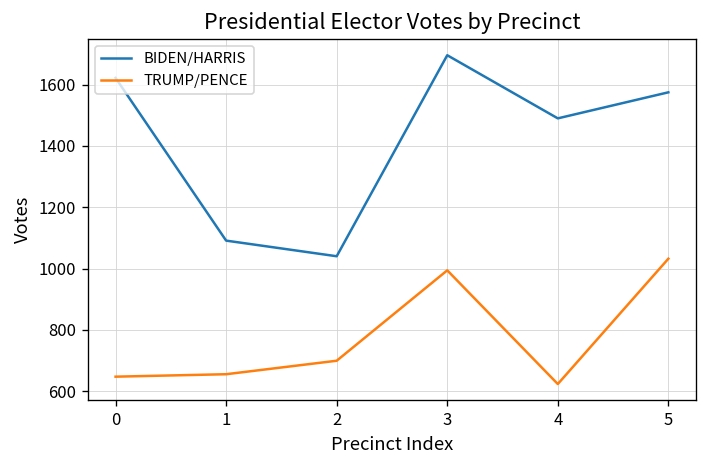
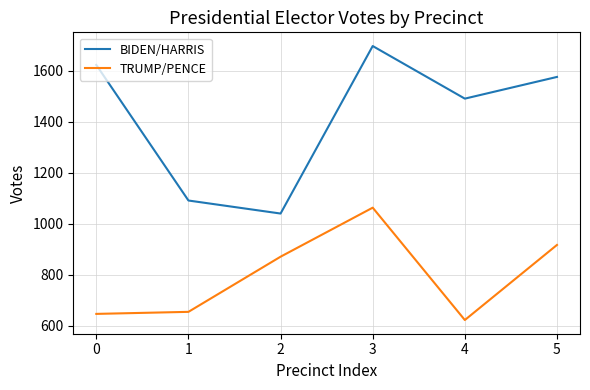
  {
    "BIDEN/HARRIS": {
      "1": 1090,
      "2": 1040,
      "3": 1700,
      "4": 1490,
      "5": 1580
    },
    "TRUMP/PENCE": {
      "0": 650,
      "1": 660,
-     "2": 700,
-     "3": 990,
+     "2": 870,
+     "3": 1060,
      "4": 620,
-     "5": 1030
+     "5": 920
    }
  }
